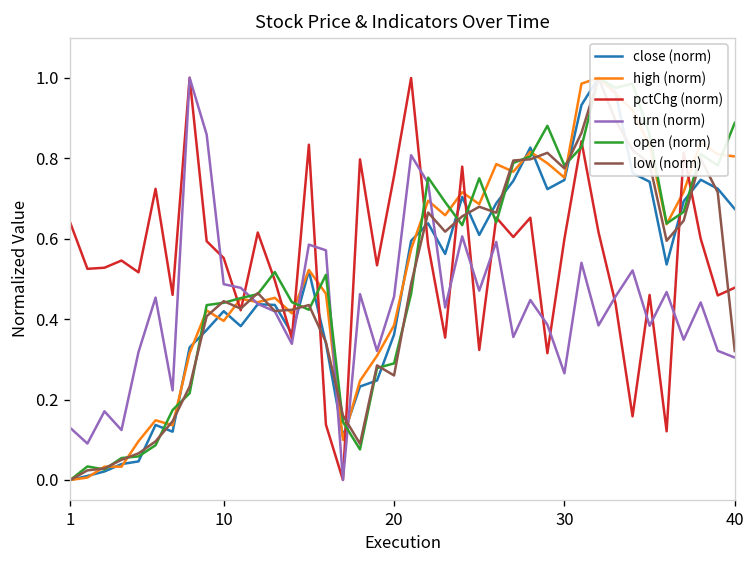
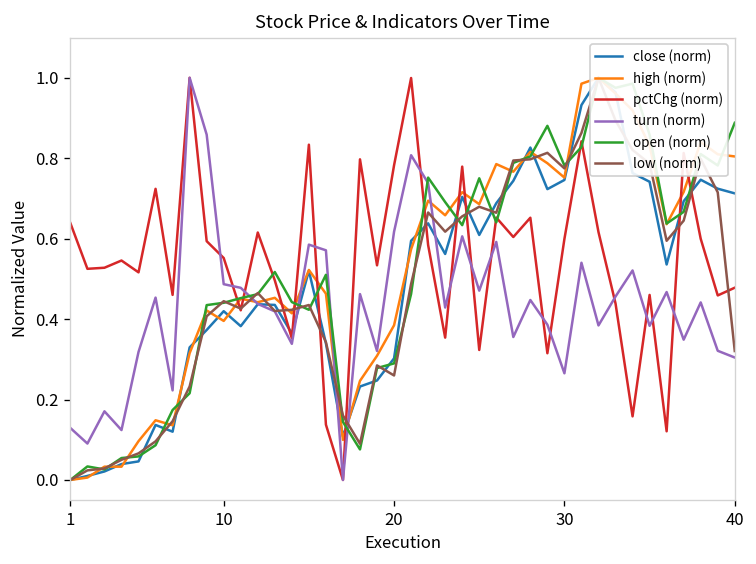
  {
    "close (norm)": {
      "10": 0.42,
-     "20": 0.36,
-     "40": 0.67
+     "20": 0.30,
+     "40": 0.71
    },
    "high (norm)": {
      "10": 0.40,
      "20": 0.38,
      "40": 0.80
    },
    "pctChg (norm)": {
      "1": 0.64,
      "10": 0.55,
-     "20": 0.76,
+     "20": 0.78,
      "30": 0.60,
      "40": 0.48
    },
    "turn (norm)": {
      "1": 0.13,
      "10": 0.49,
-     "20": 0.46,
+     "20": 0.62,
      "30": 0.27,
      "40": 0.30
    },
    "open (norm)": {
      "20": 0.29,
      "40": 0.89
    },
    "low (norm)": {
      "20": 0.26,
      "40": 0.32
    }
  }
